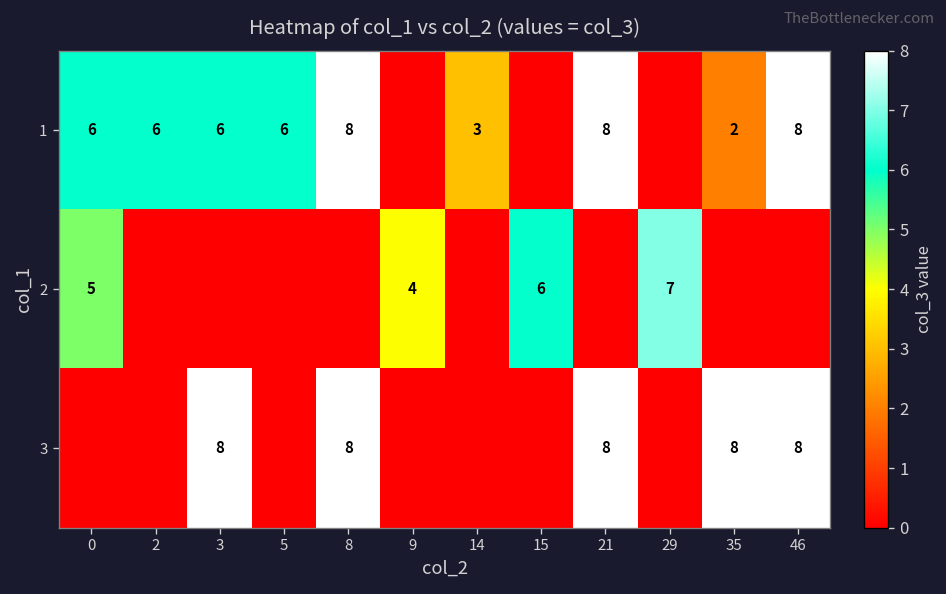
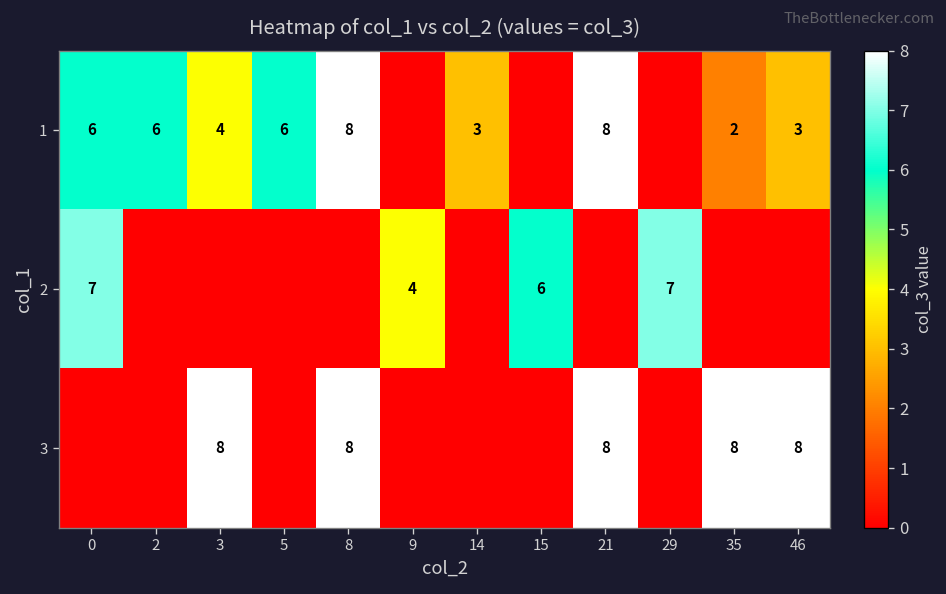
  {
    "1": {
      "0": 6,
      "2": 6,
-     "3": 6,
+     "3": 4,
      "5": 6,
      "8": 8,
      "14": 3,
      "21": 8,
      "35": 2,
-     "46": 8
+     "46": 3
    },
    "2": {
-     "0": 5,
+     "0": 7,
      "9": 4,
      "15": 6,
      "29": 7
    },
    "3": {
      "3": 8,
      "8": 8,
      "21": 8,
      "35": 8,
      "46": 8
    }
  }
